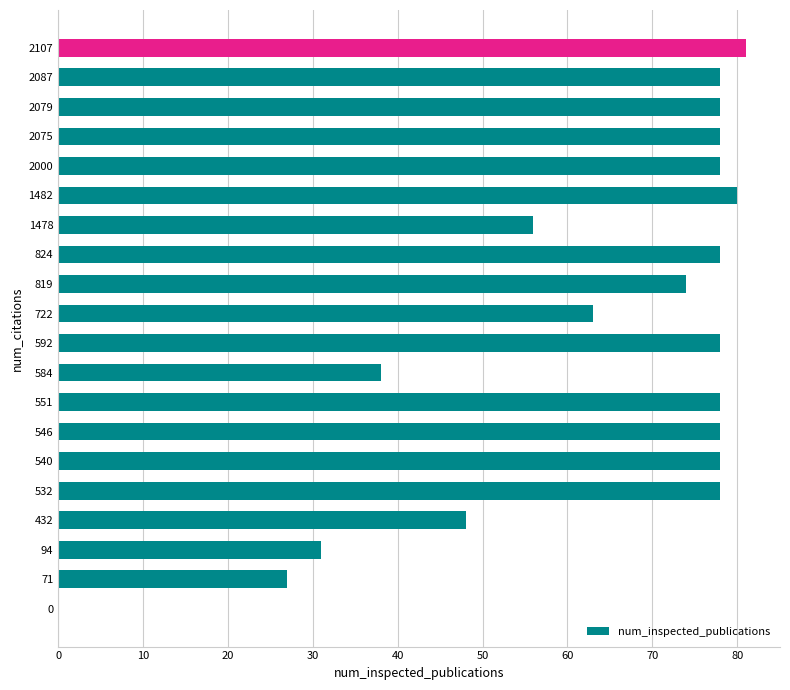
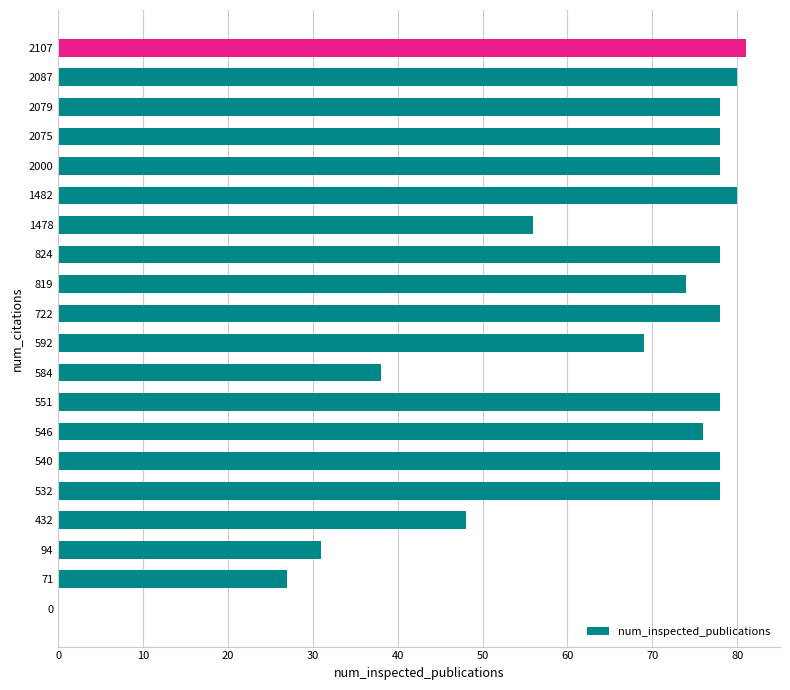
  {
    "2107": 81,
-   "2087": 78,
+   "2087": 80,
    "2079": 78,
    "2075": 78,
    "2000": 78,
    "1482": 80,
    "1478": 56,
    "824": 78,
    "819": 74,
-   "722": 63,
-   "592": 78,
+   "722": 78,
+   "592": 69,
    "584": 38,
    "551": 78,
-   "546": 78,
+   "546": 76,
    "540": 78,
    "532": 78,
    "432": 48,
    "94": 31,
    "71": 27,
    "0": 0
  }
